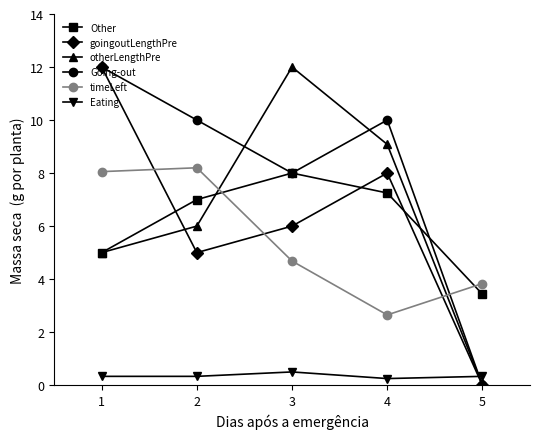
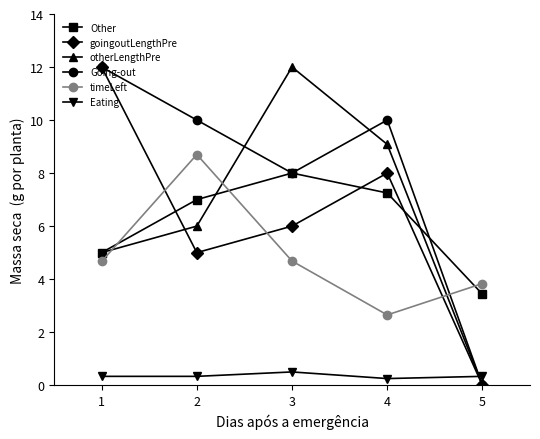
  {
    "timeLeft": {
-     "1": 8.1,
-     "2": 8.2,
+     "1": 4.7,
+     "2": 8.7,
      "3": 4.7,
      "4": 2.6,
      "5": 3.8
    }
  }
